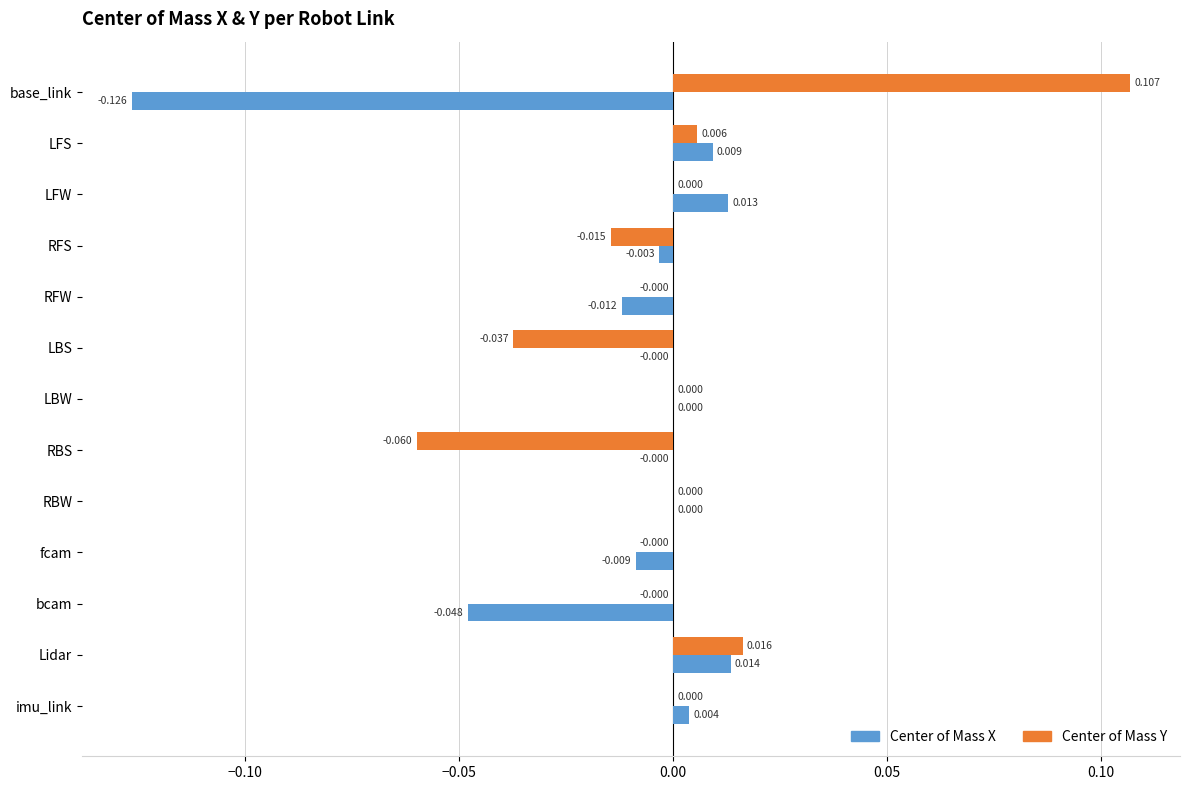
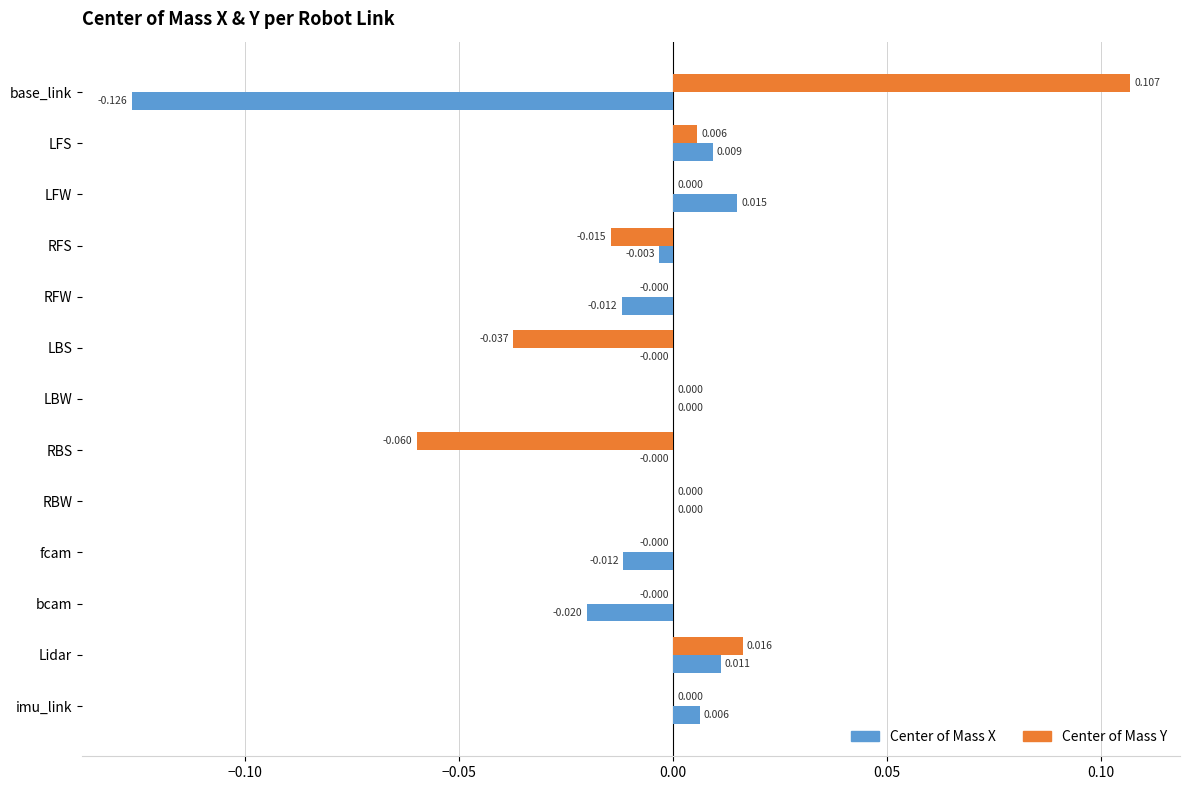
  {
    "Center of Mass X": {
      "base_link": -0.126,
      "LFS": 0.009,
-     "LFW": 0.013,
+     "LFW": 0.015,
      "RFS": -0.003,
      "RFW": -0.012,
      "LBS": -0.000,
      "LBW": 0.000,
      "RBS": -0.000,
      "RBW": 0.000,
-     "fcam": -0.009,
-     "bcam": -0.048,
-     "Lidar": 0.014,
-     "imu_link": 0.004
+     "fcam": -0.012,
+     "bcam": -0.020,
+     "Lidar": 0.011,
+     "imu_link": 0.006
    },
    "Center of Mass Y": {
      "base_link": 0.107,
      "LFS": 0.006,
      "LFW": 0.000,
      "RFS": -0.015,
      "RFW": -0.000,
      "LBS": -0.037,
      "LBW": 0.000,
      "RBS": -0.060,
      "RBW": 0.000,
      "fcam": -0.000,
      "bcam": -0.000,
      "Lidar": 0.016,
      "imu_link": 0.000
    }
  }
